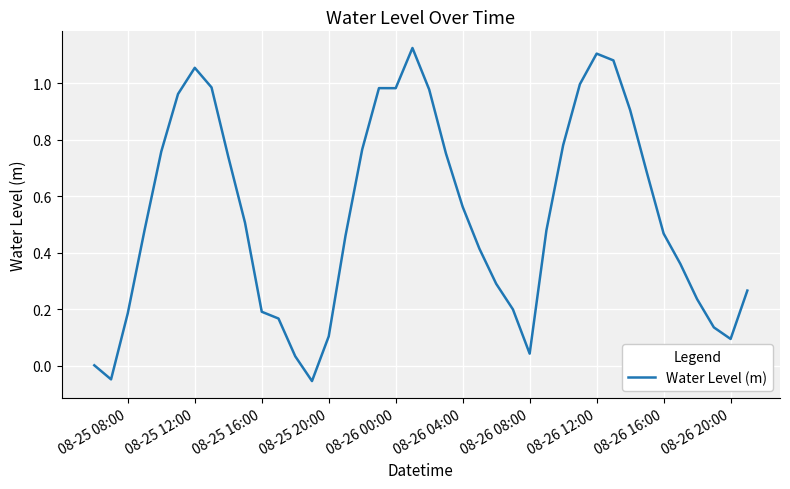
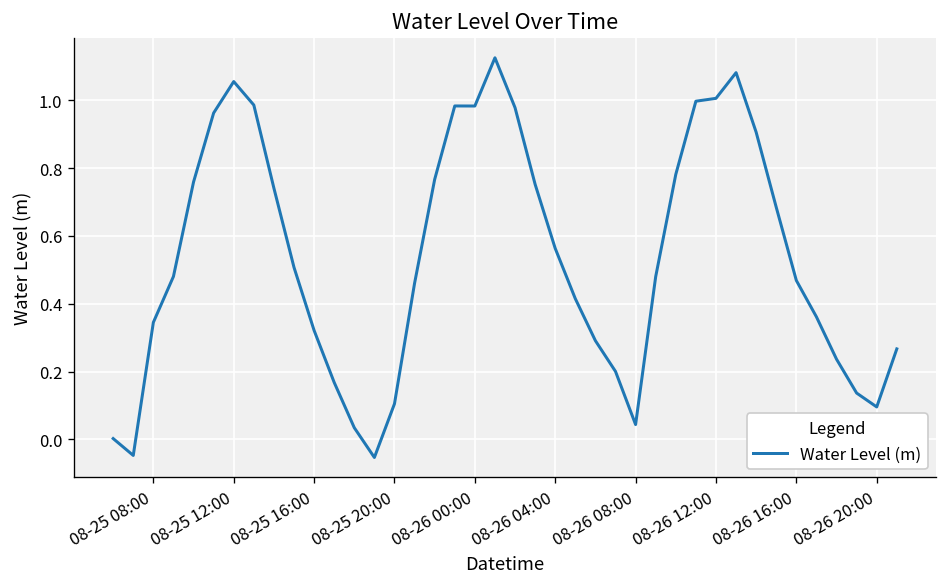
  {
-   "08-25 08:00": 0.19,
+   "08-25 08:00": 0.34,
    "08-25 12:00": 1.06,
-   "08-25 16:00": 0.19,
+   "08-25 16:00": 0.32,
    "08-25 20:00": 0.10,
    "08-26 00:00": 0.98,
    "08-26 04:00": 0.56,
    "08-26 08:00": 0.04,
-   "08-26 12:00": 1.11,
+   "08-26 12:00": 1.01,
    "08-26 16:00": 0.47,
    "08-26 20:00": 0.10
  }
